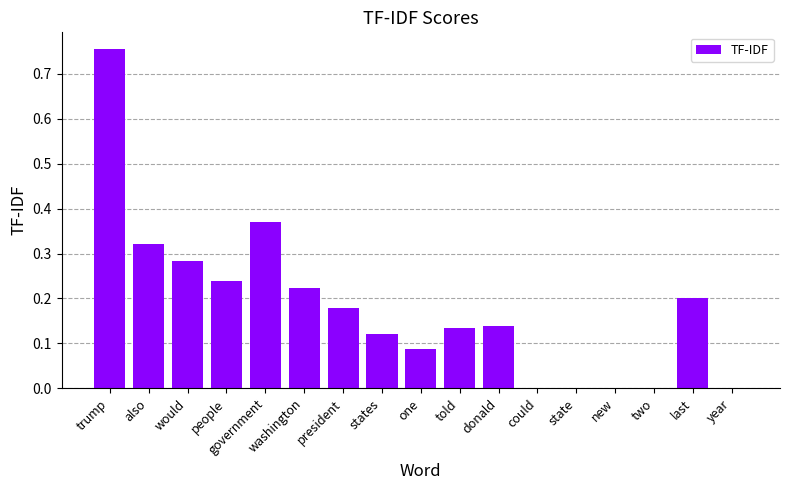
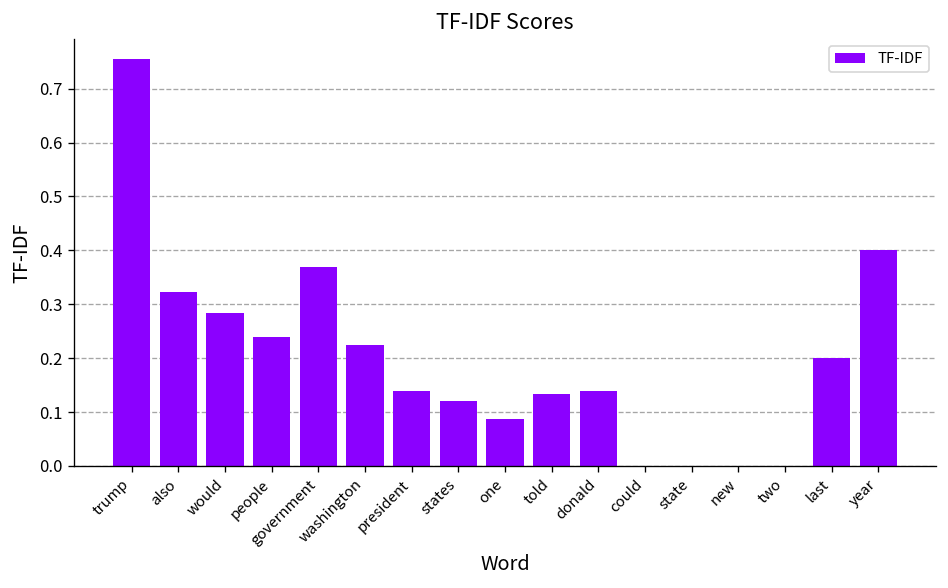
  {
    "trump": 0.75,
    "also": 0.32,
    "would": 0.28,
    "people": 0.24,
    "government": 0.37,
    "washington": 0.22,
-   "president": 0.18,
+   "president": 0.14,
    "states": 0.12,
    "one": 0.09,
    "told": 0.13,
    "donald": 0.14,
    "could": 0.00,
    "state": 0.00,
    "new": 0.00,
    "two": 0.00,
    "last": 0.20,
-   "year": 0.0
+   "year": 0.4
  }
